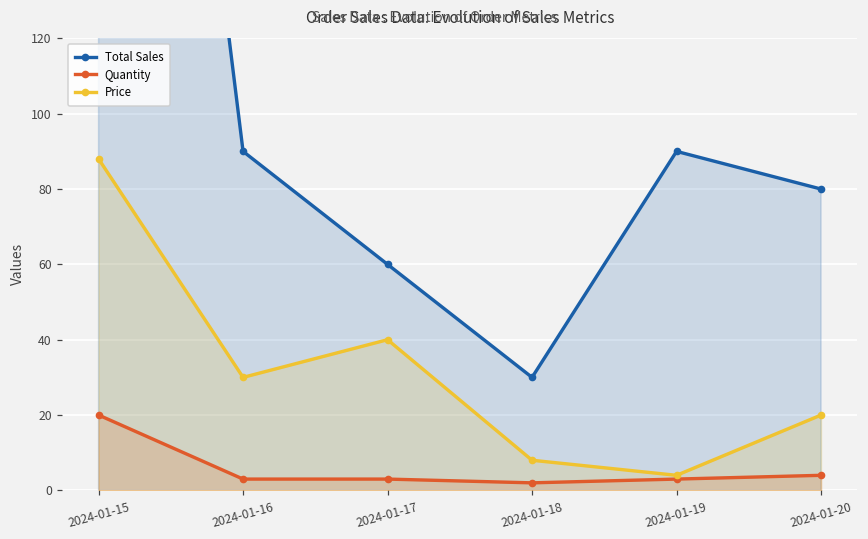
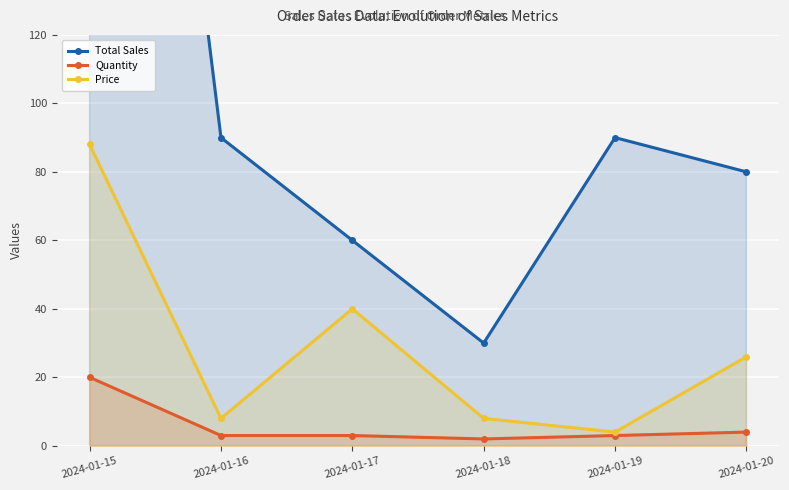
  {
    "Total Sales": {
      "2024-01-16": 90,
      "2024-01-17": 60,
      "2024-01-18": 30,
      "2024-01-19": 90,
      "2024-01-20": 80
    },
    "Quantity": {
      "2024-01-15": 20,
      "2024-01-16": 3,
      "2024-01-17": 3,
      "2024-01-18": 2,
      "2024-01-19": 3,
      "2024-01-20": 4
    },
    "Price": {
      "2024-01-15": 88,
-     "2024-01-16": 30,
+     "2024-01-16": 8,
      "2024-01-17": 40,
      "2024-01-18": 8,
      "2024-01-19": 4,
-     "2024-01-20": 20
+     "2024-01-20": 26
    }
  }
